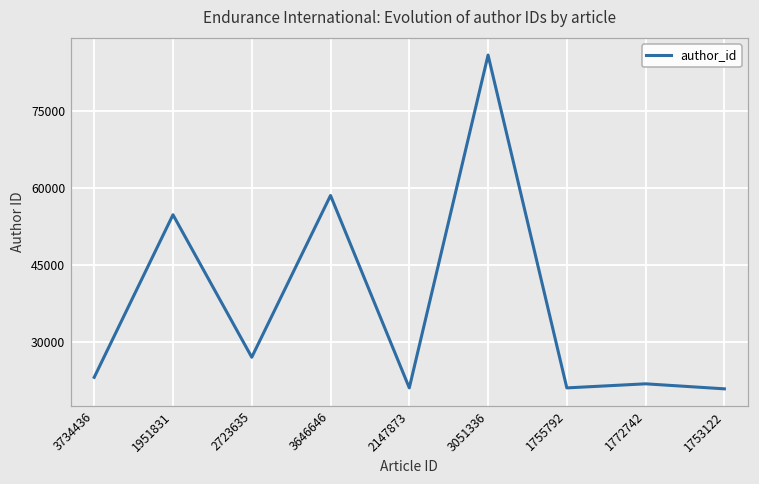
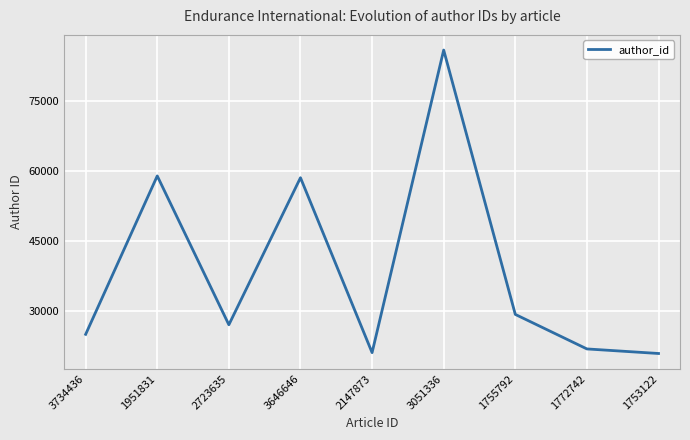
  {
-   "3734436": 23000,
-   "1951831": 55000,
+   "3734436": 25000,
+   "1951831": 59000,
    "2723635": 27000,
    "3646646": 59000,
    "2147873": 21000,
    "3051336": 86000,
-   "1755792": 21000,
+   "1755792": 29000,
    "1772742": 22000,
    "1753122": 21000
  }
